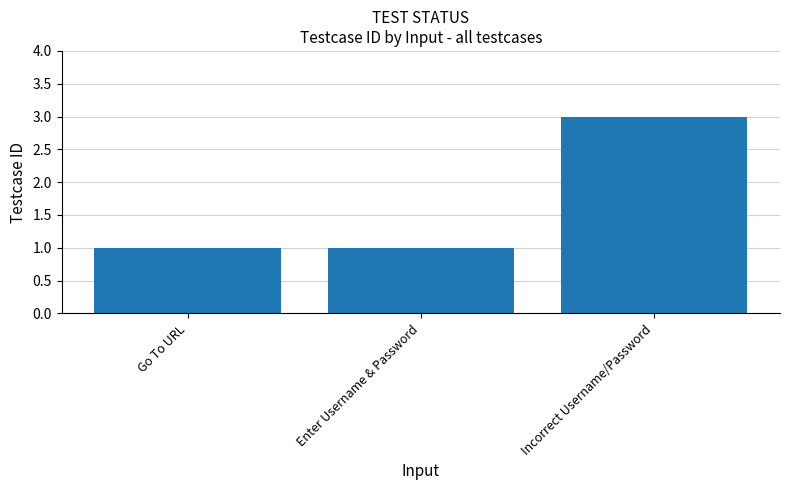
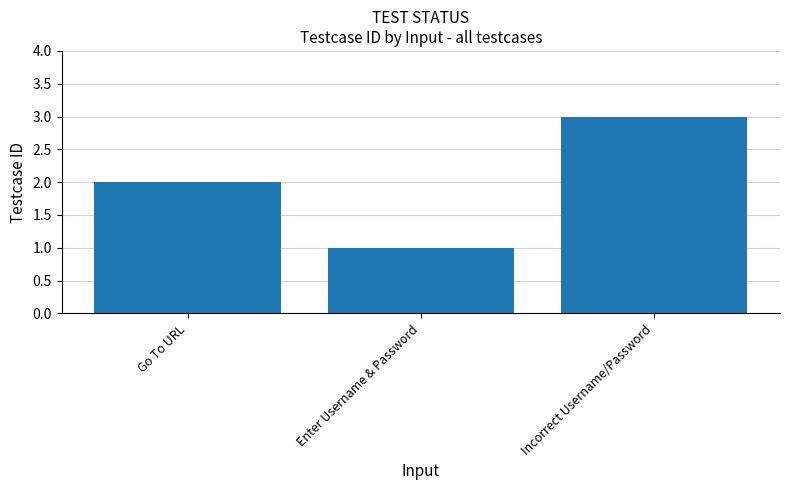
  {
-   "Go To URL": 1,
+   "Go To URL": 2,
    "Enter Username & Password": 1,
    "Incorrect Username/Password": 3
  }
